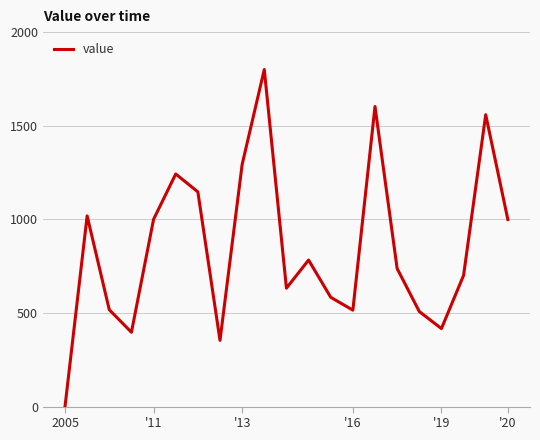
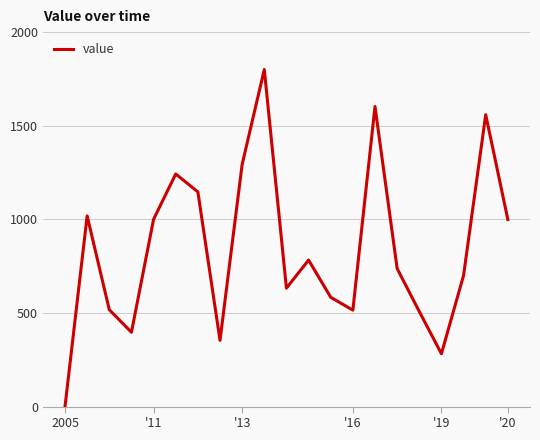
  {
    "2005": 0,
    "'11": 1000,
    "'13": 1290,
    "'16": 520,
-   "'19": 420,
+   "'19": 280,
    "'20": 1000
  }
